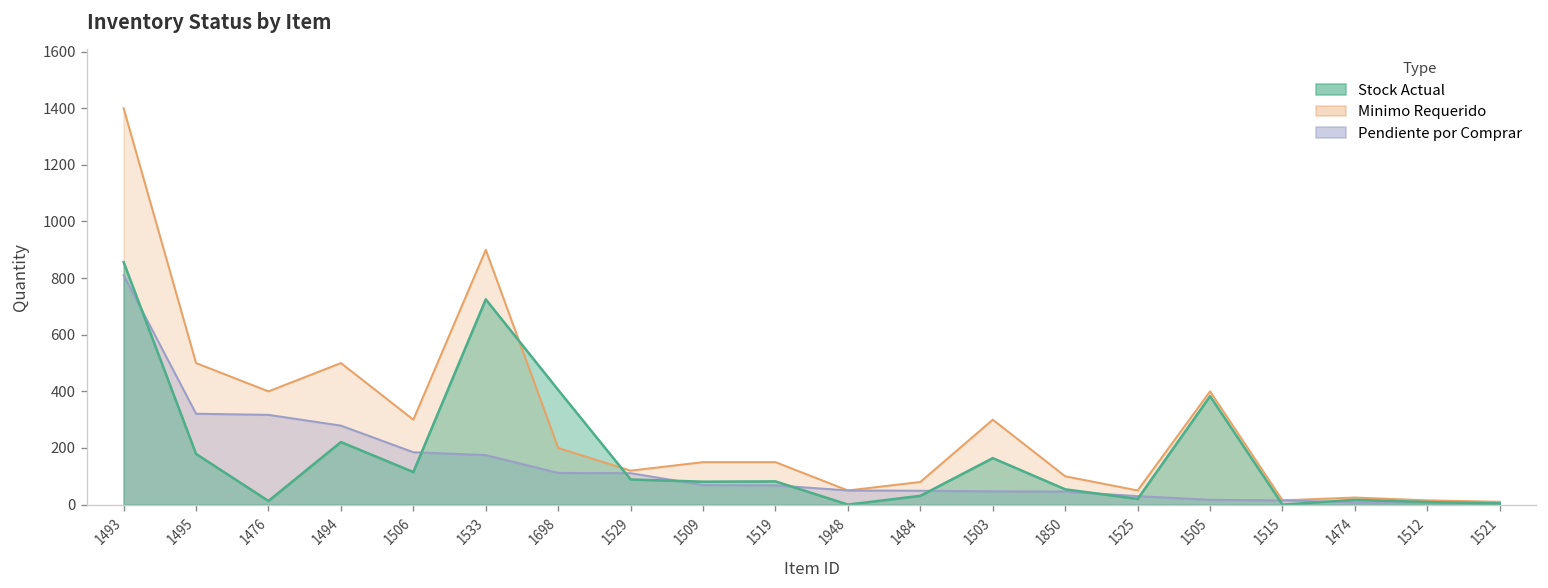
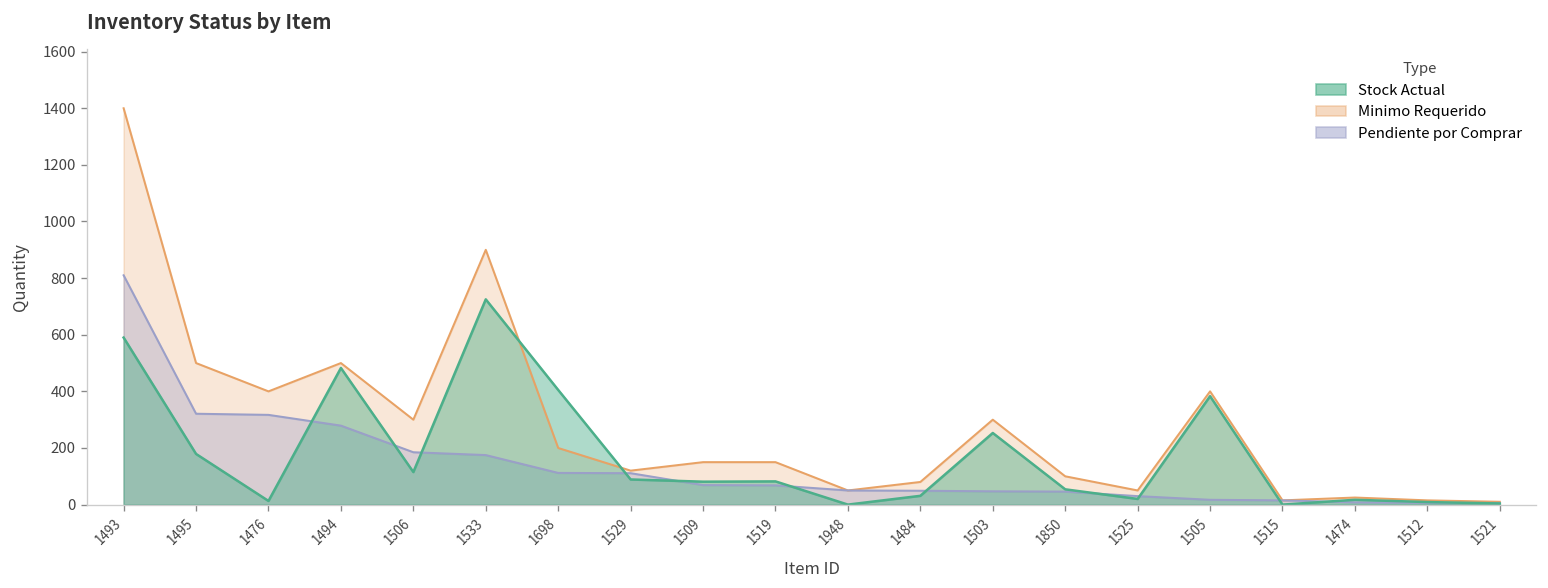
  {
    "Stock Actual": {
-     "1493": 860,
+     "1493": 590,
      "1495": 180,
      "1476": 10,
-     "1494": 220,
+     "1494": 480,
      "1506": 120,
      "1533": 730,
      "1698": 410,
      "1529": 90,
      "1509": 80,
      "1519": 80,
      "1948": 0,
      "1484": 30,
-     "1503": 160,
+     "1503": 250,
      "1505": 380,
      "1515": 0
    }
  }
